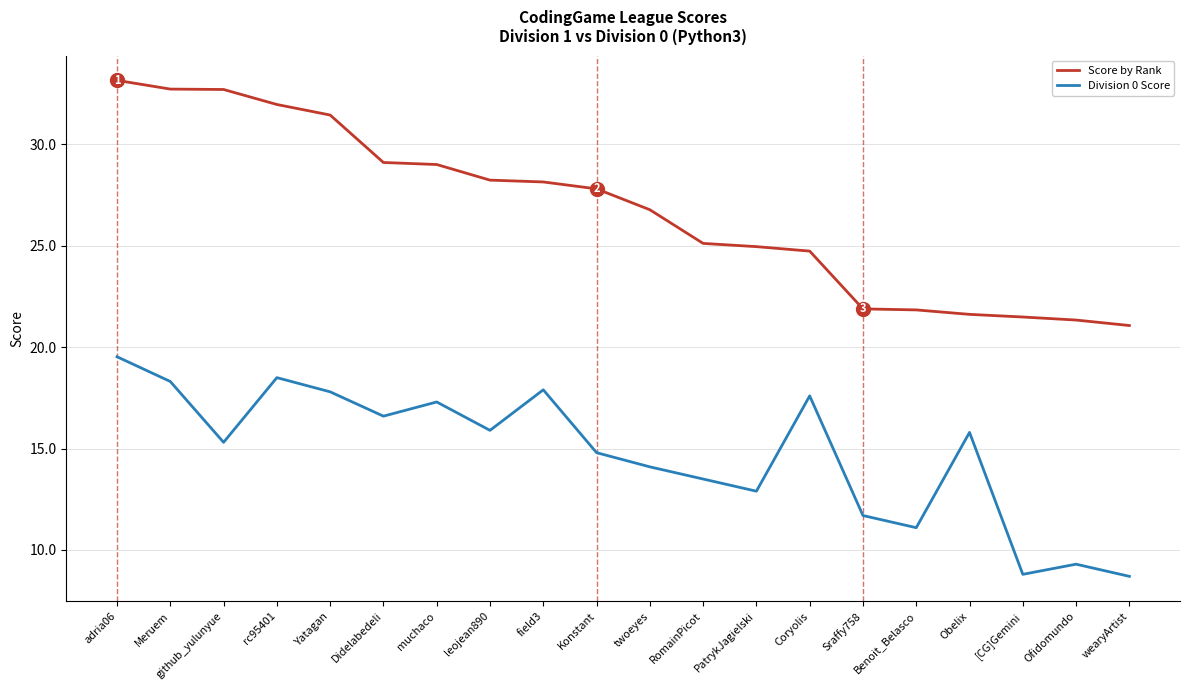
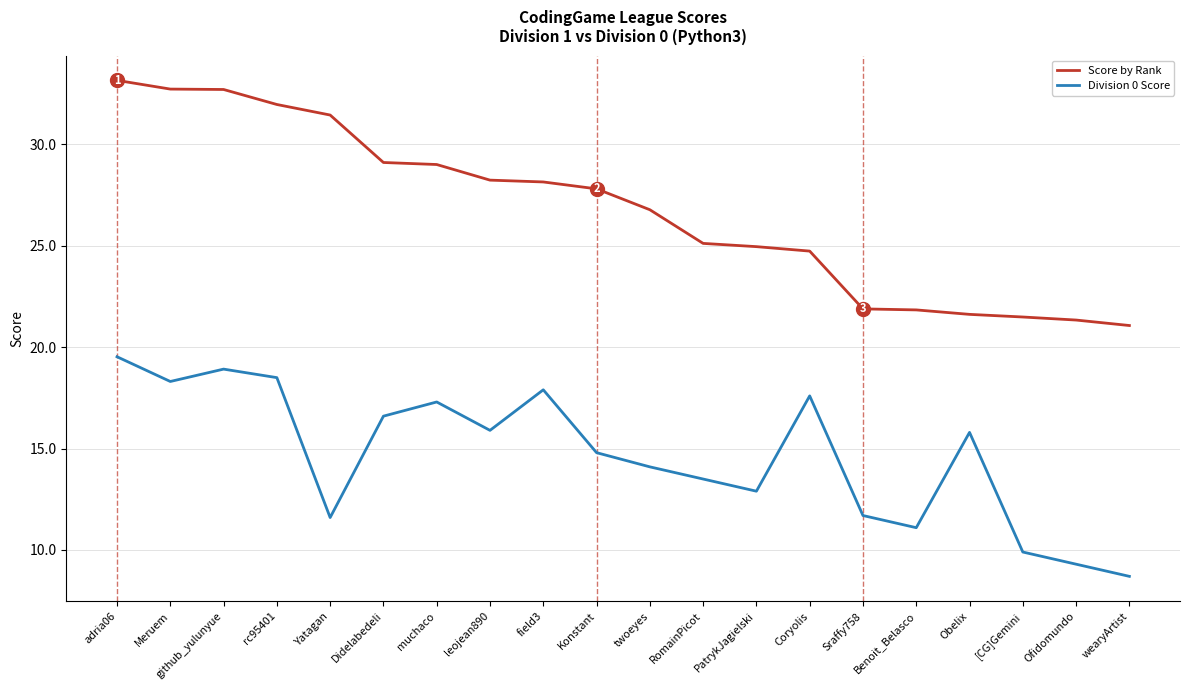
  {
    "Division 0 Score": {
      "adria06": 19.5,
      "Meruem": 18.3,
-     "github_yulunyue": 15.3,
+     "github_yulunyue": 18.9,
      "rc95401": 18.5,
-     "Yatagan": 17.8,
+     "Yatagan": 11.6,
      "Didelabedeli": 16.6,
      "muchaco": 17.3,
      "leojean890": 15.9,
      "field3": 17.9,
      "Konstant": 14.8,
      "twoeyes": 14.1,
      "RomainPicot": 13.5,
      "PatrykJagielski": 12.9,
      "Coryolis": 17.6,
      "Sraffy758": 11.7,
      "Benoit_Belasco": 11.1,
      "Obelix": 15.8,
-     "[CG]Gemini": 8.8,
+     "[CG]Gemini": 9.9,
      "Ofidomundo": 9.3,
      "wearyArtist": 8.7
    }
  }
